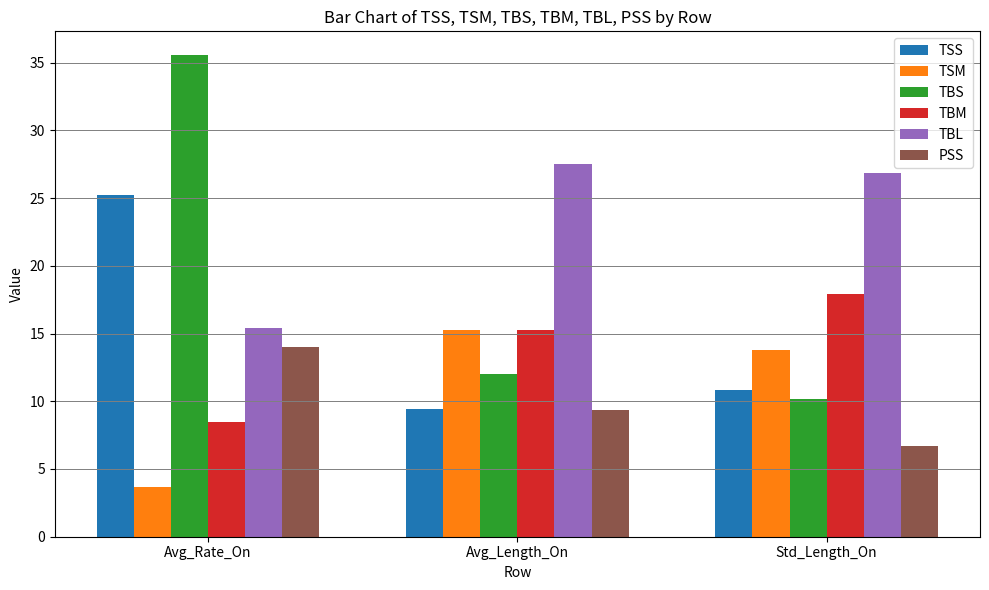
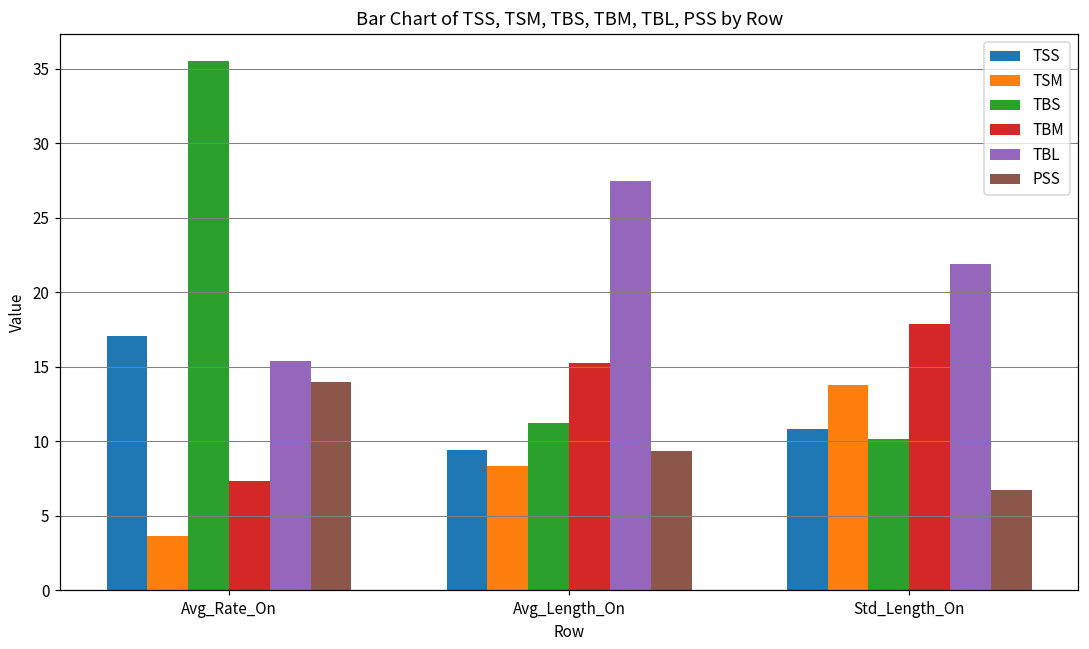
  {
    "TSS": {
-     "Avg_Rate_On": 25.2,
+     "Avg_Rate_On": 17.1,
      "Avg_Length_On": 9.4,
      "Std_Length_On": 10.8
    },
    "TSM": {
      "Avg_Rate_On": 3.7,
-     "Avg_Length_On": 15.3,
+     "Avg_Length_On": 8.4,
      "Std_Length_On": 13.8
    },
    "TBS": {
      "Avg_Rate_On": 35.5,
-     "Avg_Length_On": 12.0,
+     "Avg_Length_On": 11.2,
      "Std_Length_On": 10.1
    },
    "TBM": {
-     "Avg_Rate_On": 8.5,
+     "Avg_Rate_On": 7.3,
      "Avg_Length_On": 15.2,
      "Std_Length_On": 17.9
    },
    "TBL": {
      "Avg_Rate_On": 15.4,
      "Avg_Length_On": 27.5,
-     "Std_Length_On": 26.8
+     "Std_Length_On": 21.9
    },
    "PSS": {
      "Avg_Rate_On": 14.0,
      "Avg_Length_On": 9.4,
      "Std_Length_On": 6.7
    }
  }
